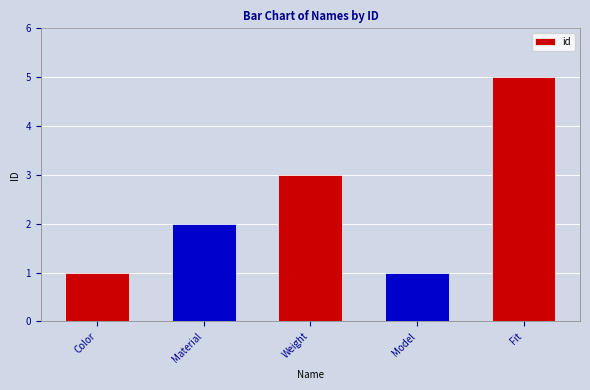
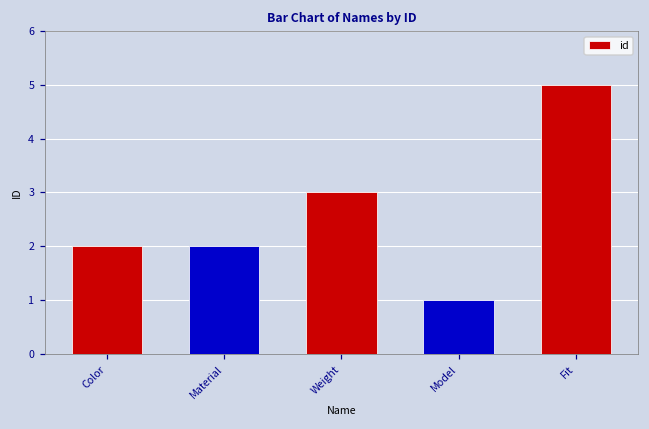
  {
-   "Color": 1,
+   "Color": 2,
    "Material": 2,
    "Weight": 3,
    "Model": 1,
    "Fit": 5
  }
